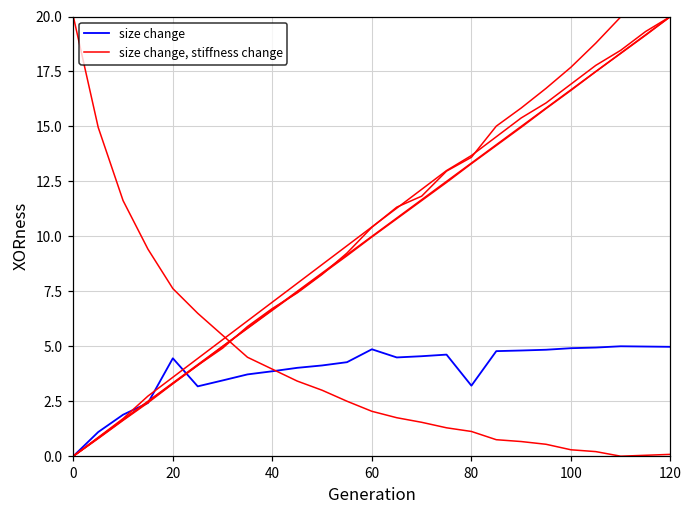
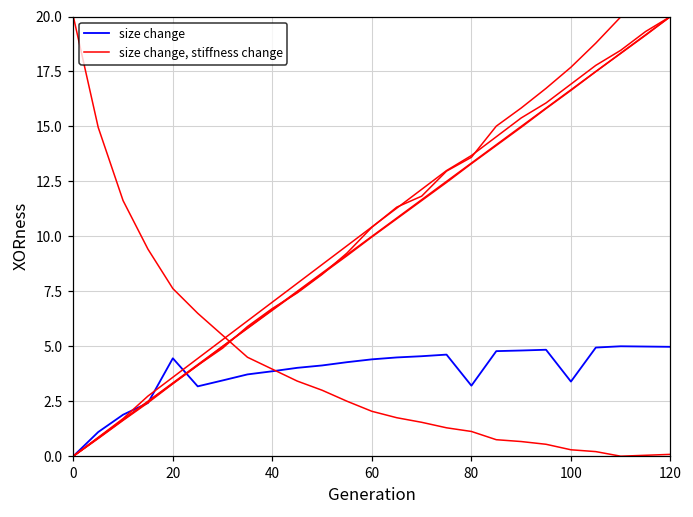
  {
    "size change": {
      "20": 4.5,
-     "60": 4.9,
+     "60": 4.4,
      "80": 3.2,
-     "100": 4.9,
+     "100": 3.4,
      "120": 5.0
    }
  }
